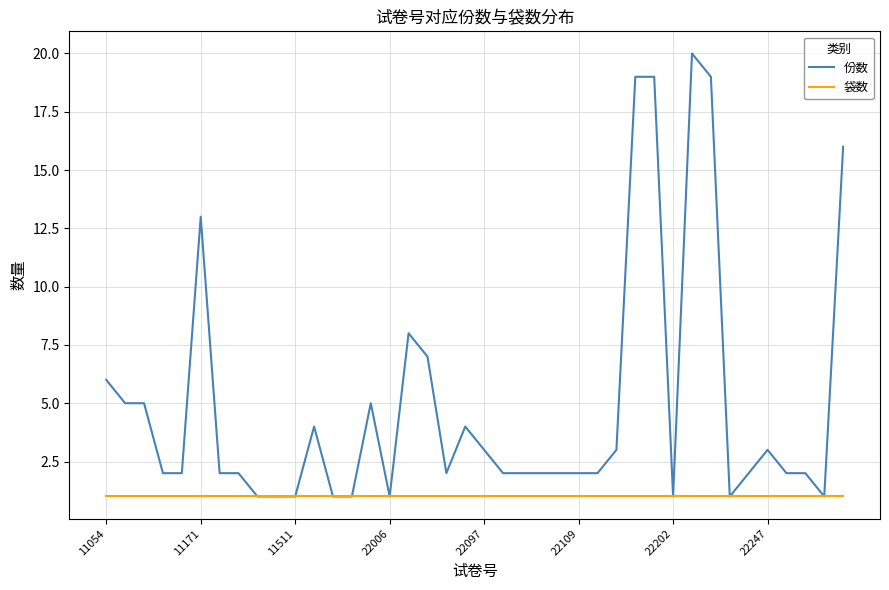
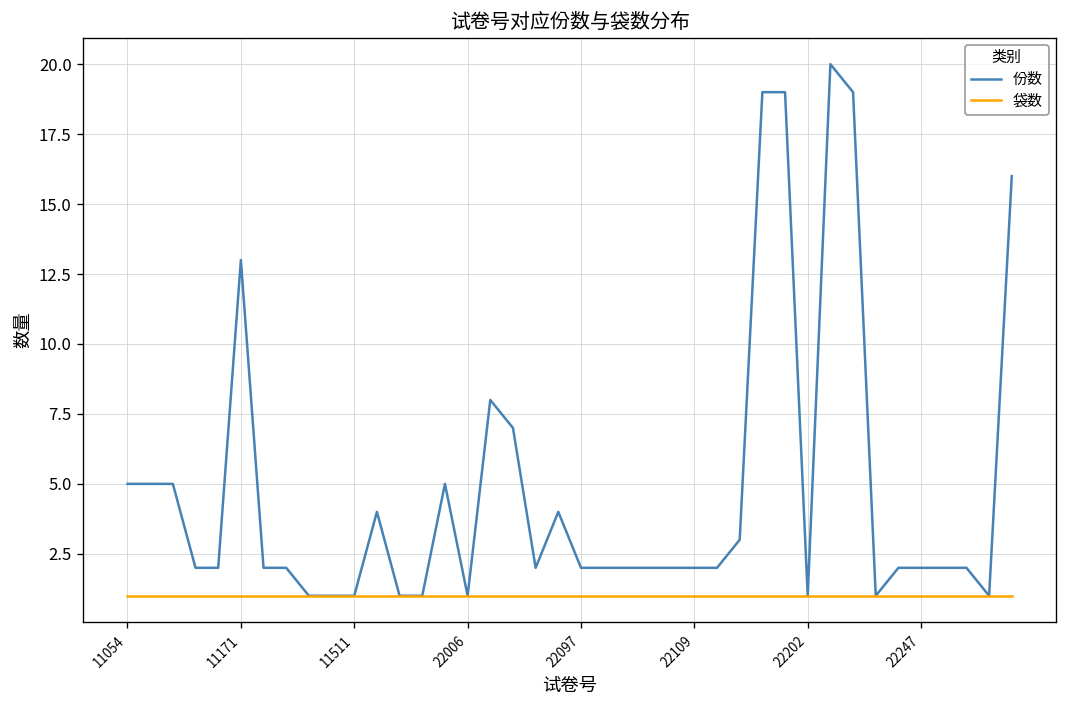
  {
    "份数": {
-     "11054": 6,
+     "11054": 5,
      "11171": 13,
-     "22097": 3,
+     "22097": 2,
      "22109": 2,
-     "22247": 3
+     "22247": 2
    },
    "袋数": {
      "11054": 1,
      "11171": 1,
      "22097": 1,
      "22109": 1,
      "22247": 1
    }
  }
